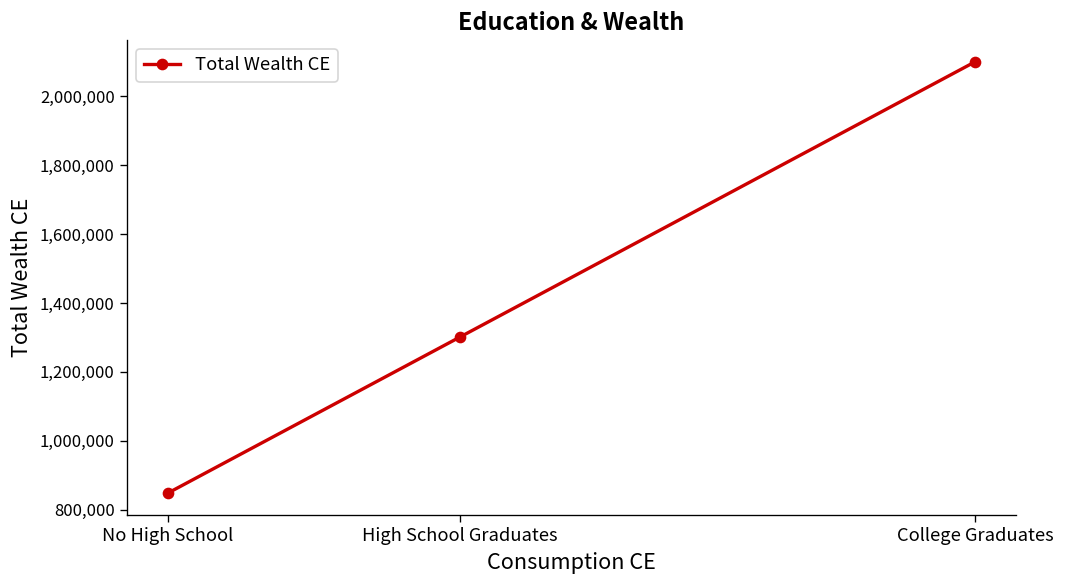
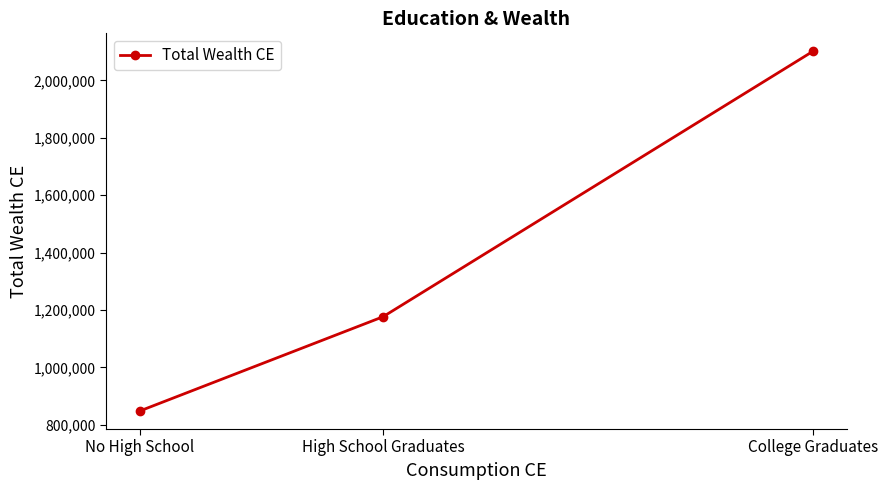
  {
    "No High School": "850,000",
-   "High School Graduates": "1,300,000",
+   "High School Graduates": "1,180,000",
    "College Graduates": "2,100,000"
  }
